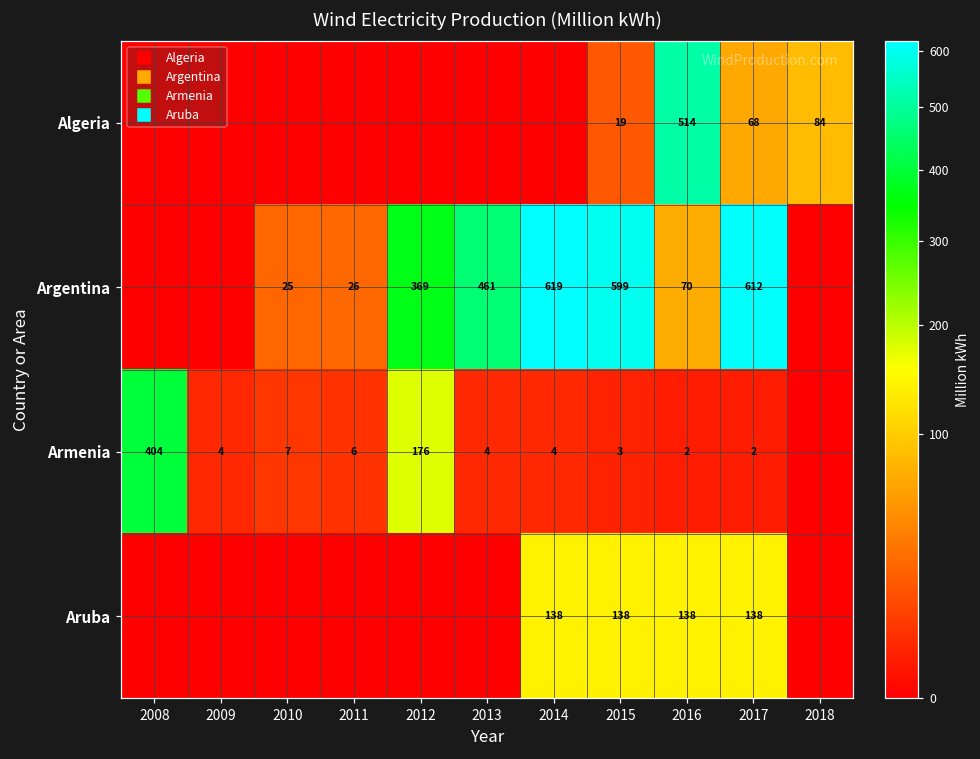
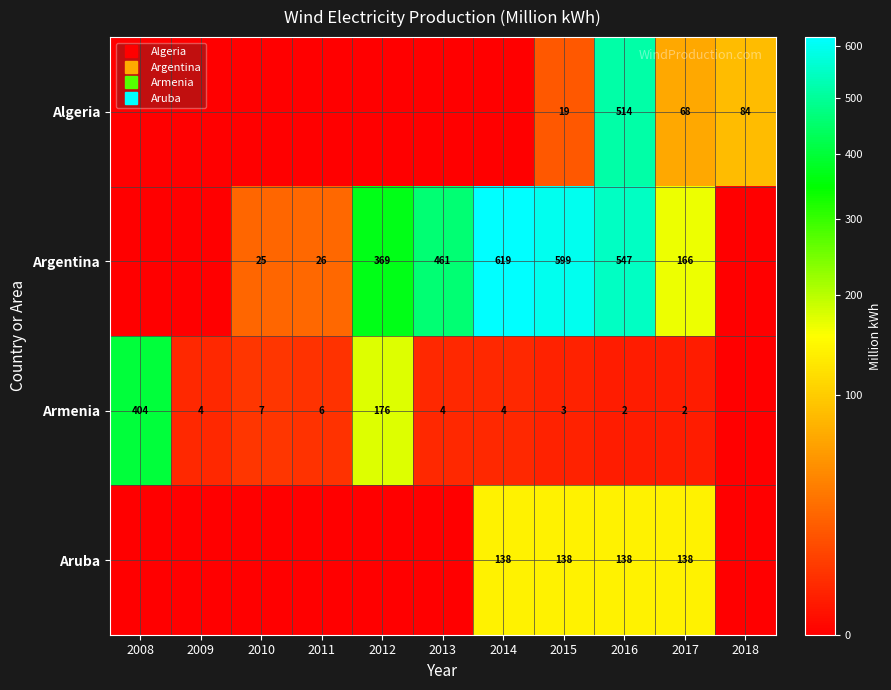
  {
    "Algeria": {
      "2015": 19,
      "2016": 514,
      "2018": 84
    },
    "Argentina": {
      "2010": 25,
      "2011": 26,
      "2012": 369,
      "2013": 461,
      "2014": 619,
      "2015": 599,
-     "2016": 70,
-     "2017": 612
+     "2016": 547,
+     "2017": 166
    },
    "Armenia": {
      "2008": 404,
      "2009": 4,
      "2010": 7,
      "2011": 6,
      "2012": 176,
      "2013": 4,
      "2014": 4,
      "2015": 3,
      "2016": 2,
      "2017": 2
    },
    "Aruba": {
      "2014": 138,
      "2015": 138,
      "2016": 138,
      "2017": 138
    }
  }
